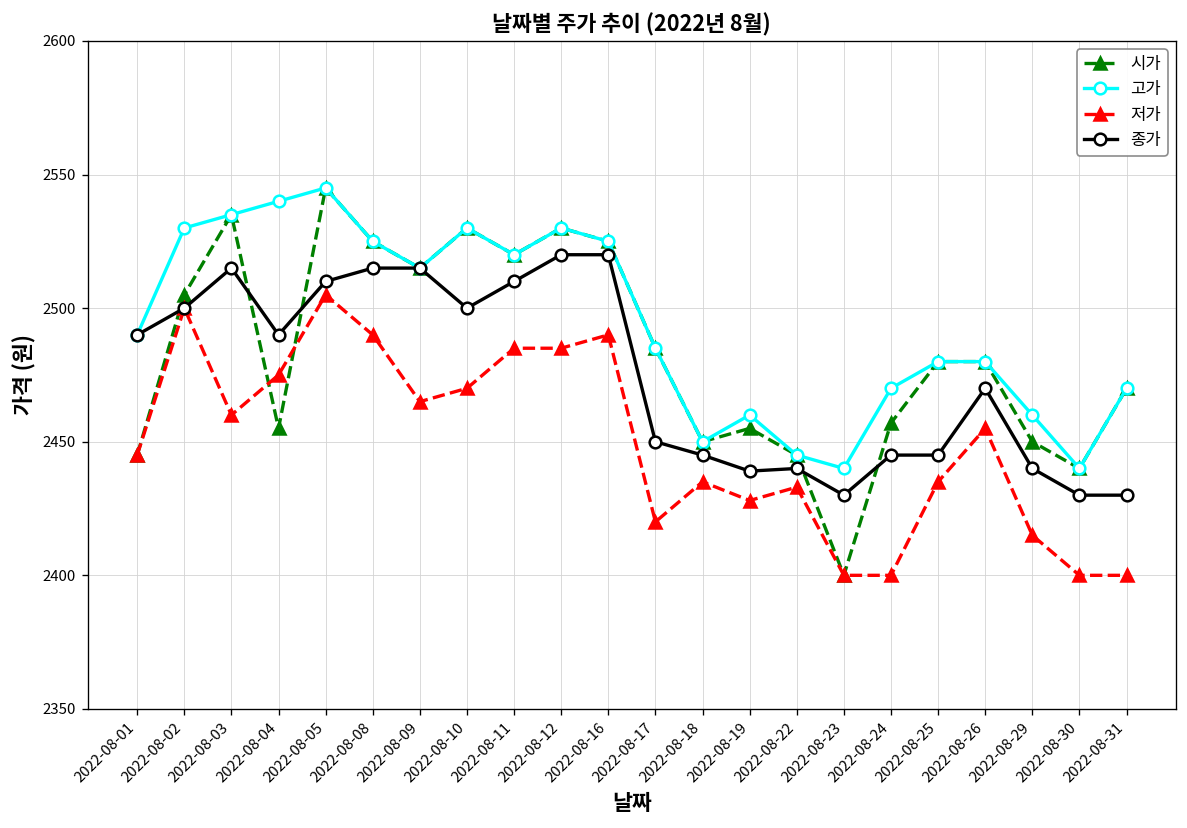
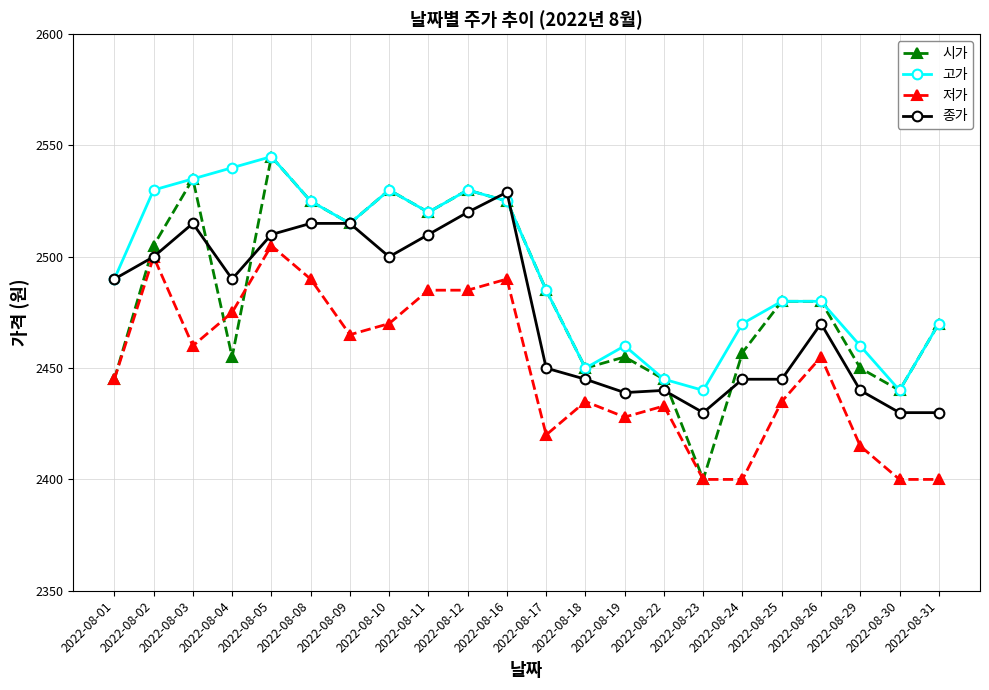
  {
    "시가": {
      "2022-08-02": 2505,
      "2022-08-04": 2455,
      "2022-08-19": 2455,
      "2022-08-24": 2457,
      "2022-08-29": 2450
    },
    "고가": {
      "2022-08-02": 2530,
      "2022-08-04": 2540,
      "2022-08-19": 2460,
      "2022-08-23": 2440,
      "2022-08-24": 2470,
      "2022-08-29": 2460
    },
    "저가": {
      "2022-08-03": 2460,
      "2022-08-04": 2475,
      "2022-08-05": 2505,
      "2022-08-08": 2490,
      "2022-08-09": 2465,
      "2022-08-10": 2470,
      "2022-08-11": 2485,
      "2022-08-12": 2485,
      "2022-08-16": 2490,
      "2022-08-17": 2420,
      "2022-08-18": 2435,
      "2022-08-19": 2428,
      "2022-08-22": 2433,
      "2022-08-24": 2400,
      "2022-08-25": 2435,
      "2022-08-26": 2455,
      "2022-08-29": 2415,
      "2022-08-30": 2400,
      "2022-08-31": 2400
    },
    "종가": {
      "2022-08-03": 2515,
      "2022-08-04": 2490,
      "2022-08-05": 2510,
      "2022-08-08": 2515,
      "2022-08-10": 2500,
      "2022-08-11": 2510,
      "2022-08-12": 2520,
-     "2022-08-16": 2520,
+     "2022-08-16": 2529,
      "2022-08-17": 2450,
      "2022-08-18": 2445,
      "2022-08-19": 2439,
      "2022-08-22": 2440,
      "2022-08-23": 2430,
      "2022-08-24": 2445,
      "2022-08-25": 2445,
      "2022-08-26": 2470,
      "2022-08-29": 2440,
      "2022-08-30": 2430,
      "2022-08-31": 2430
    }
  }
